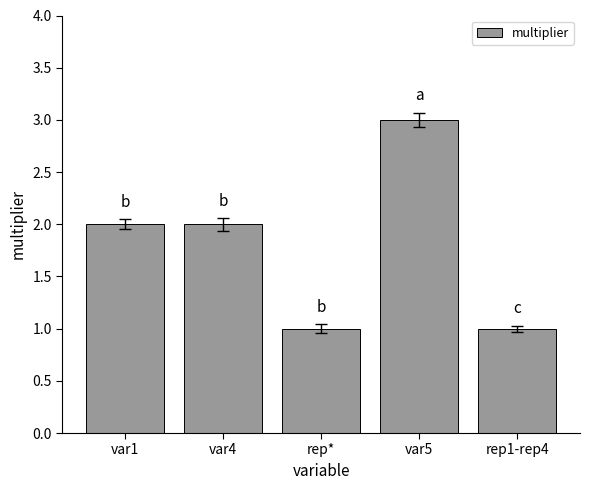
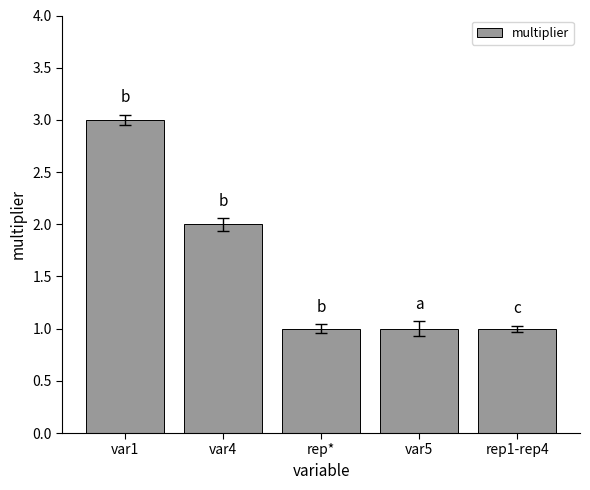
  {
    "multiplier": {
-     "var1": 2,
+     "var1": 3,
      "var4": 2,
      "rep*": 1,
-     "var5": 3,
+     "var5": 1,
      "rep1-rep4": 1
    }
  }
